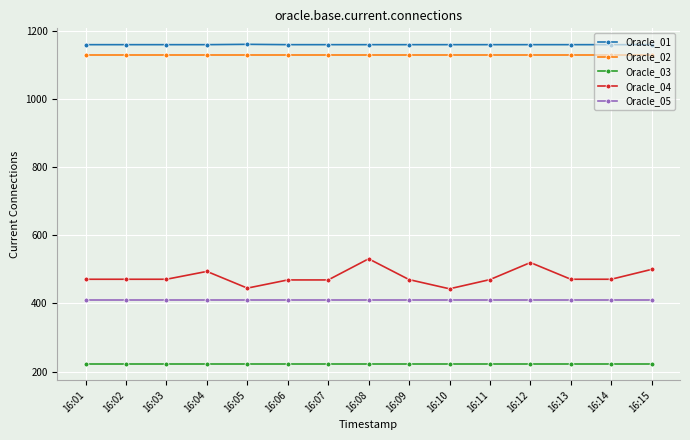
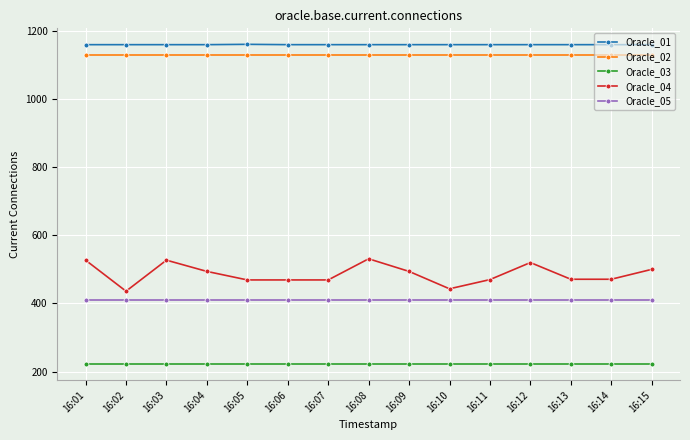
  {
    "Oracle_01": {
      "16:01": 1160,
      "16:02": 1160,
      "16:03": 1160,
      "16:04": 1160,
      "16:05": 1160,
      "16:06": 1160,
      "16:07": 1160,
      "16:08": 1160,
      "16:09": 1160,
      "16:10": 1160,
      "16:11": 1160,
      "16:12": 1160,
      "16:13": 1160
    },
    "Oracle_02": {
      "16:01": 1130,
      "16:02": 1130,
      "16:03": 1130,
      "16:04": 1130,
      "16:05": 1130,
      "16:06": 1130,
      "16:07": 1130,
      "16:08": 1130,
      "16:09": 1130,
      "16:10": 1130,
      "16:11": 1130,
      "16:12": 1130,
      "16:13": 1130
    },
    "Oracle_03": {
      "16:01": 220,
      "16:02": 220,
      "16:03": 220,
      "16:04": 220,
      "16:05": 220,
      "16:06": 220,
      "16:07": 220,
      "16:08": 220,
      "16:09": 220,
      "16:10": 220,
      "16:11": 220,
      "16:12": 220,
      "16:13": 220,
      "16:14": 220,
      "16:15": 220
    },
    "Oracle_04": {
-     "16:01": 470,
-     "16:02": 470,
-     "16:03": 470,
+     "16:01": 530,
+     "16:02": 440,
+     "16:03": 530,
      "16:04": 490,
-     "16:05": 450,
+     "16:05": 470,
      "16:06": 470,
      "16:07": 470,
      "16:08": 530,
-     "16:09": 470,
+     "16:09": 490,
      "16:10": 440,
      "16:11": 470,
      "16:12": 520,
      "16:13": 470,
      "16:14": 470,
      "16:15": 500
    },
    "Oracle_05": {
      "16:01": 410,
      "16:02": 410,
      "16:03": 410,
      "16:04": 410,
      "16:05": 410,
      "16:06": 410,
      "16:07": 410,
      "16:08": 410,
      "16:09": 410,
      "16:10": 410,
      "16:11": 410,
      "16:12": 410,
      "16:13": 410,
      "16:14": 410,
      "16:15": 410
    }
  }
